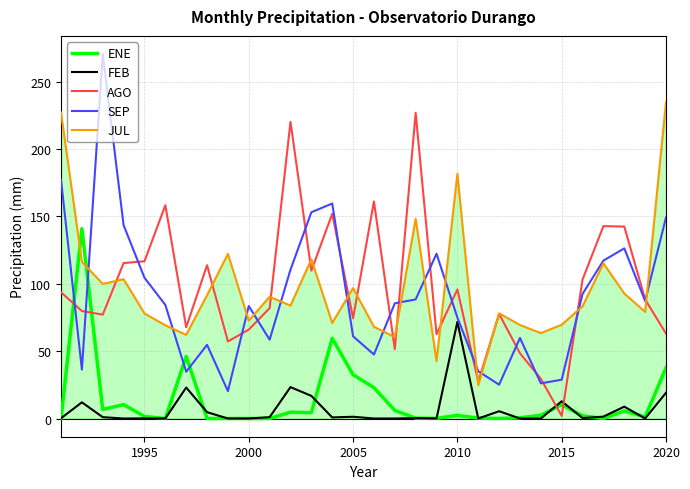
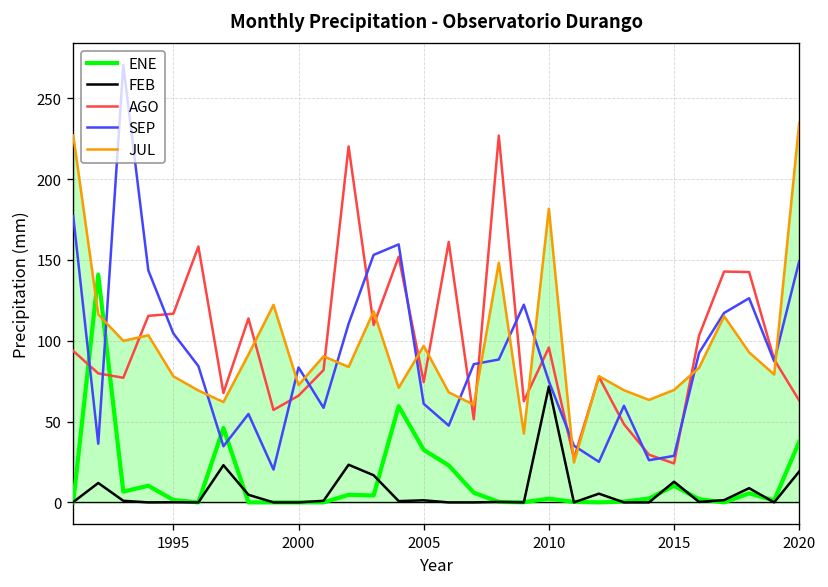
  {
    "ENE": {
      "2005": 33,
      "2010": 2,
      "2015": 10,
      "2020": 38
    },
    "FEB": {
      "2005": 1,
      "2010": 72,
      "2015": 13,
      "2020": 19
    },
    "AGO": {
      "1995": 117,
      "2000": 66,
      "2005": 74,
      "2010": 96,
-     "2015": 2,
+     "2015": 24,
      "2020": 63
    },
    "SEP": {
      "1995": 105,
      "2000": 84,
      "2005": 61,
      "2010": 75,
      "2015": 29,
      "2020": 149
    },
    "JUL": {
      "1995": 78,
      "2000": 73,
      "2005": 97,
      "2010": 182,
      "2015": 70,
      "2020": 235
    }
  }
